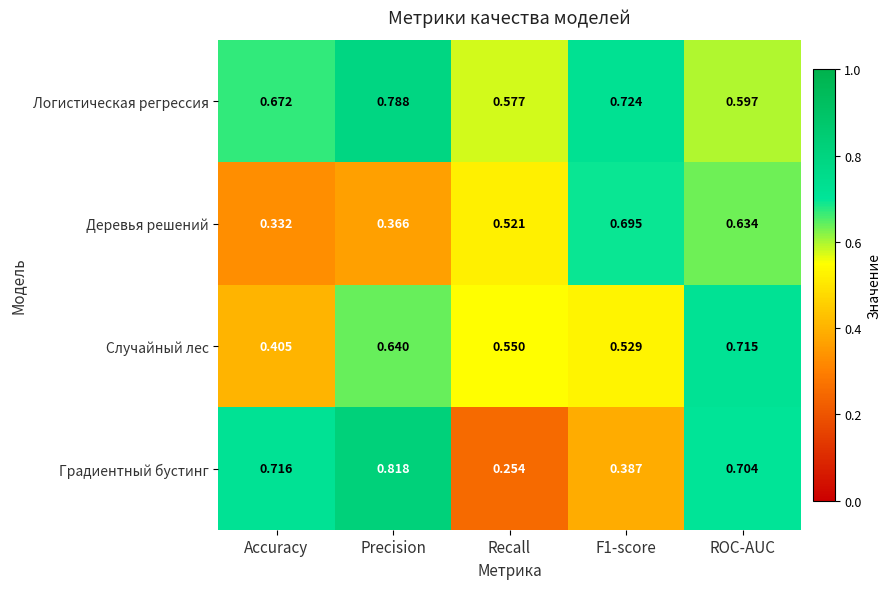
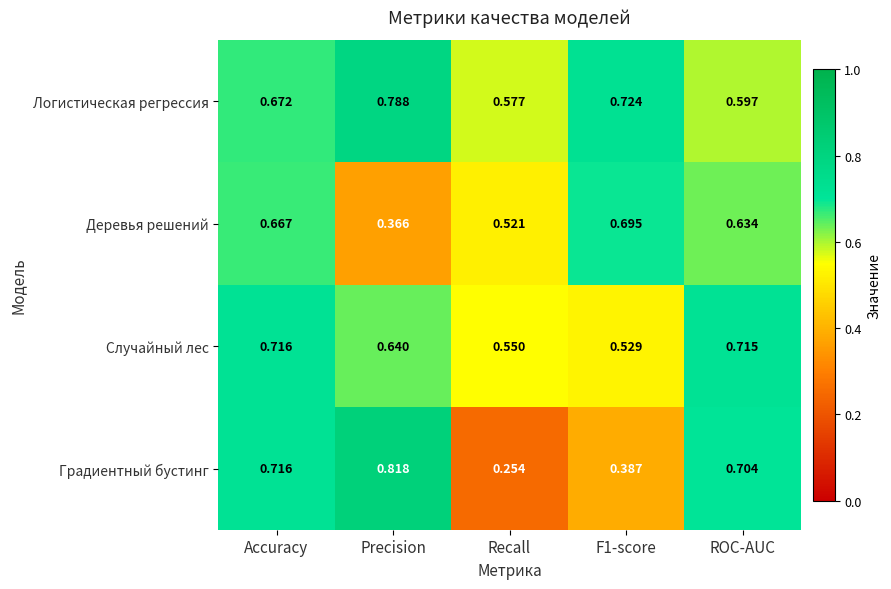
  {
    "Логистическая регрессия": {
      "Accuracy": 0.672,
      "Precision": 0.788,
      "Recall": 0.577,
      "F1-score": 0.724,
      "ROC-AUC": 0.597
    },
    "Деревья решений": {
-     "Accuracy": 0.332,
+     "Accuracy": 0.667,
      "Precision": 0.366,
      "Recall": 0.521,
      "F1-score": 0.695,
      "ROC-AUC": 0.634
    },
    "Случайный лес": {
-     "Accuracy": 0.405,
+     "Accuracy": 0.716,
      "Precision": 0.640,
      "Recall": 0.550,
      "F1-score": 0.529,
      "ROC-AUC": 0.715
    },
    "Градиентный бустинг": {
      "Accuracy": 0.716,
      "Precision": 0.818,
      "Recall": 0.254,
      "F1-score": 0.387,
      "ROC-AUC": 0.704
    }
  }
